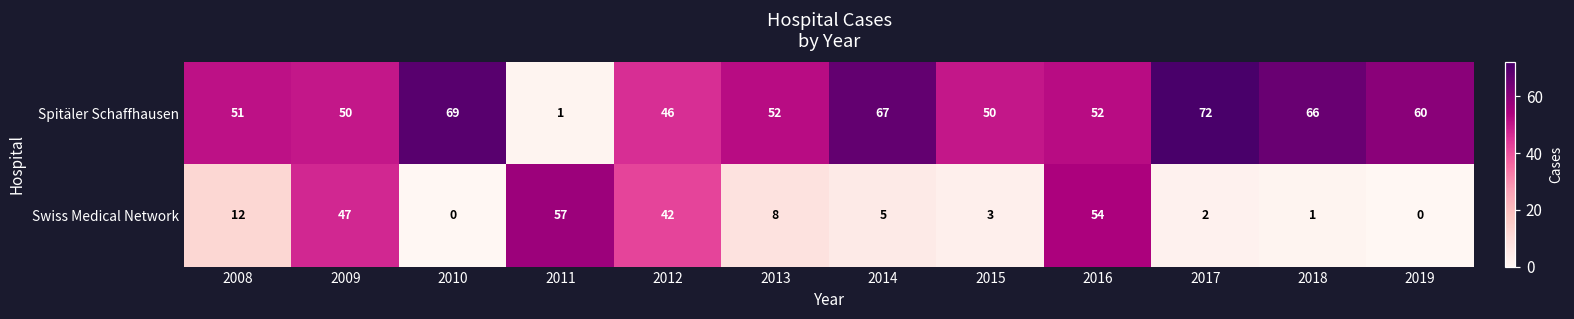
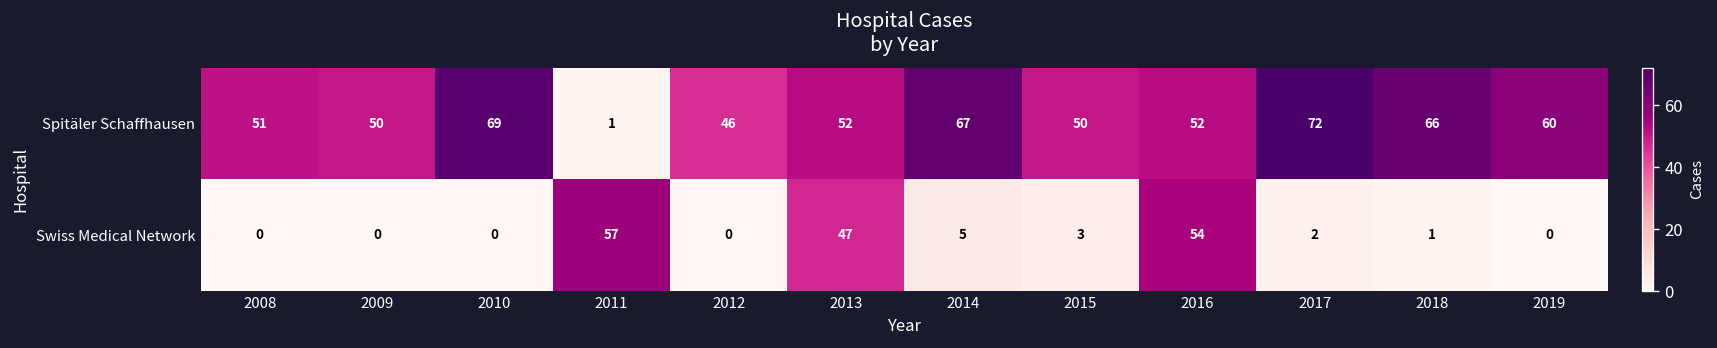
  {
    "Spitäler Schaffhausen": {
      "2008": 51,
      "2009": 50,
      "2010": 69,
      "2011": 1,
      "2012": 46,
      "2013": 52,
      "2014": 67,
      "2015": 50,
      "2016": 52,
      "2017": 72,
      "2018": 66,
      "2019": 60
    },
    "Swiss Medical Network": {
-     "2008": 12,
-     "2009": 47,
+     "2008": 0,
+     "2009": 0,
      "2010": 0,
      "2011": 57,
-     "2012": 42,
-     "2013": 8,
+     "2012": 0,
+     "2013": 47,
      "2014": 5,
      "2015": 3,
      "2016": 54,
      "2017": 2,
      "2018": 1,
      "2019": 0
    }
  }
